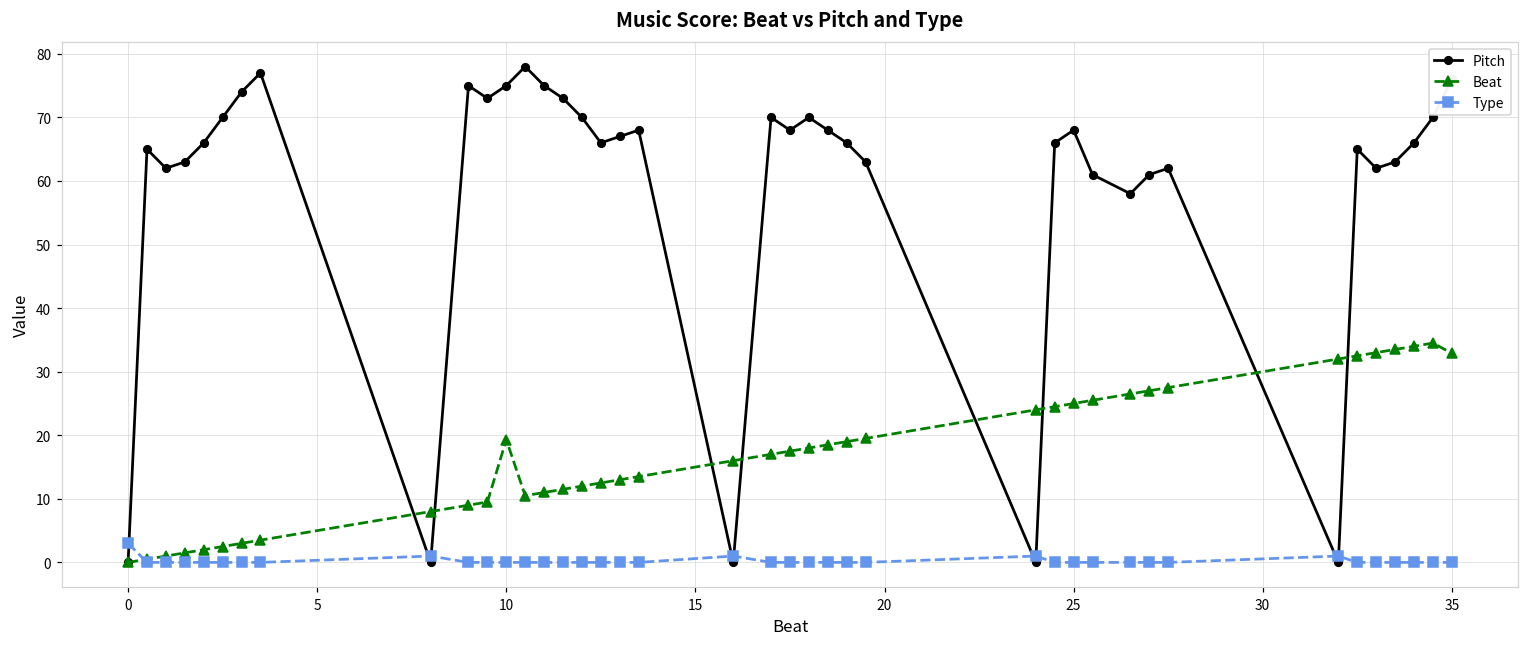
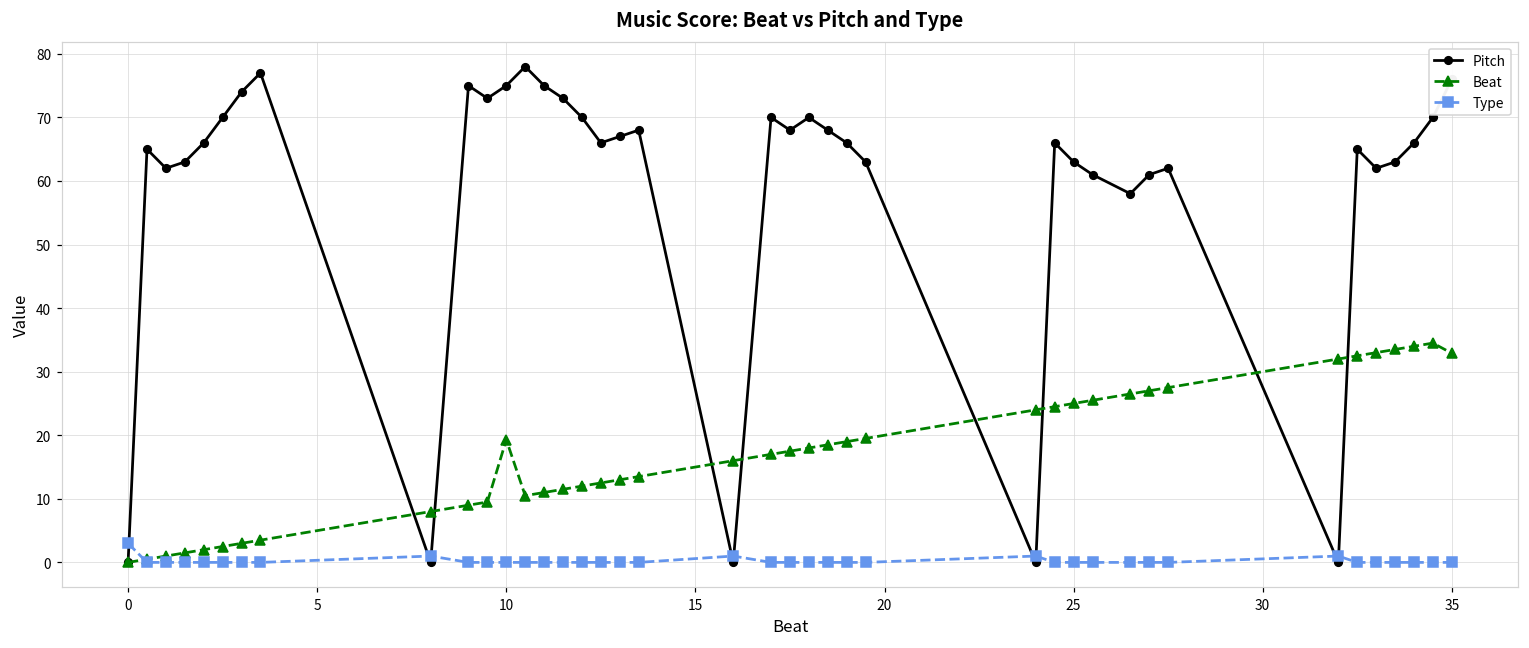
  {
    "Pitch": {
      "10": 75,
-     "25": 68
+     "25": 63
    },
    "Beat": {
      "10": 19,
      "25": 25,
      "35": 33
    },
    "Type": {
      "0": 3,
      "10": 0,
      "25": 0,
      "35": 0
    }
  }
